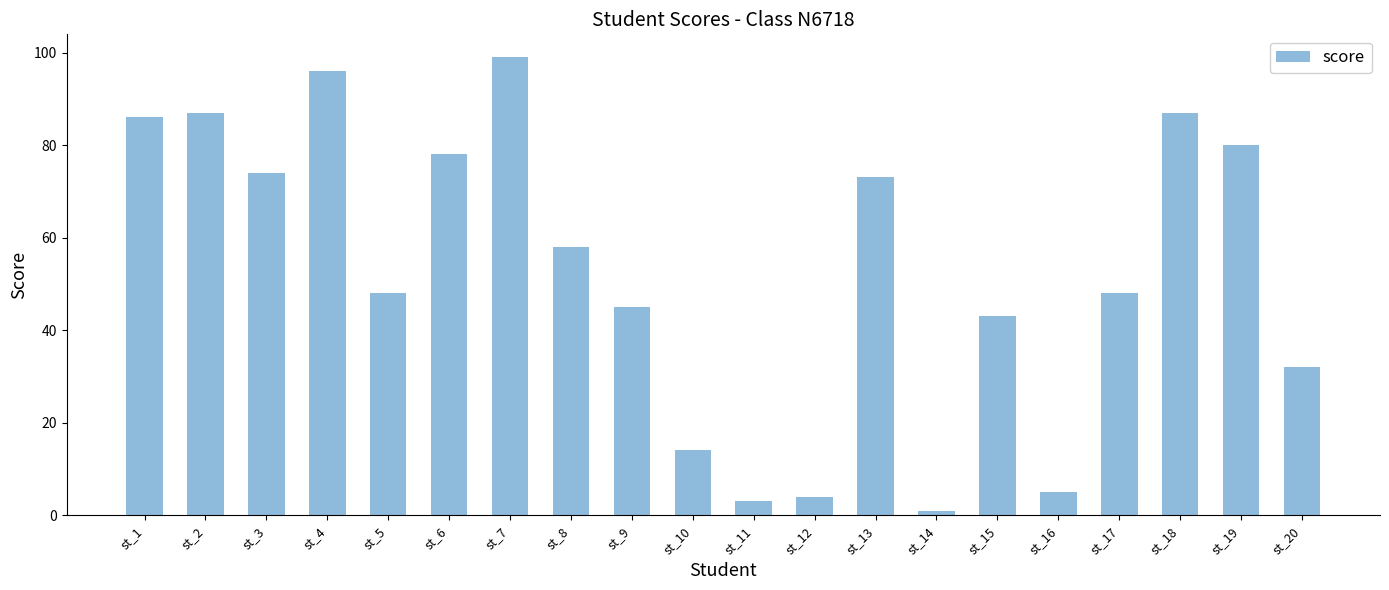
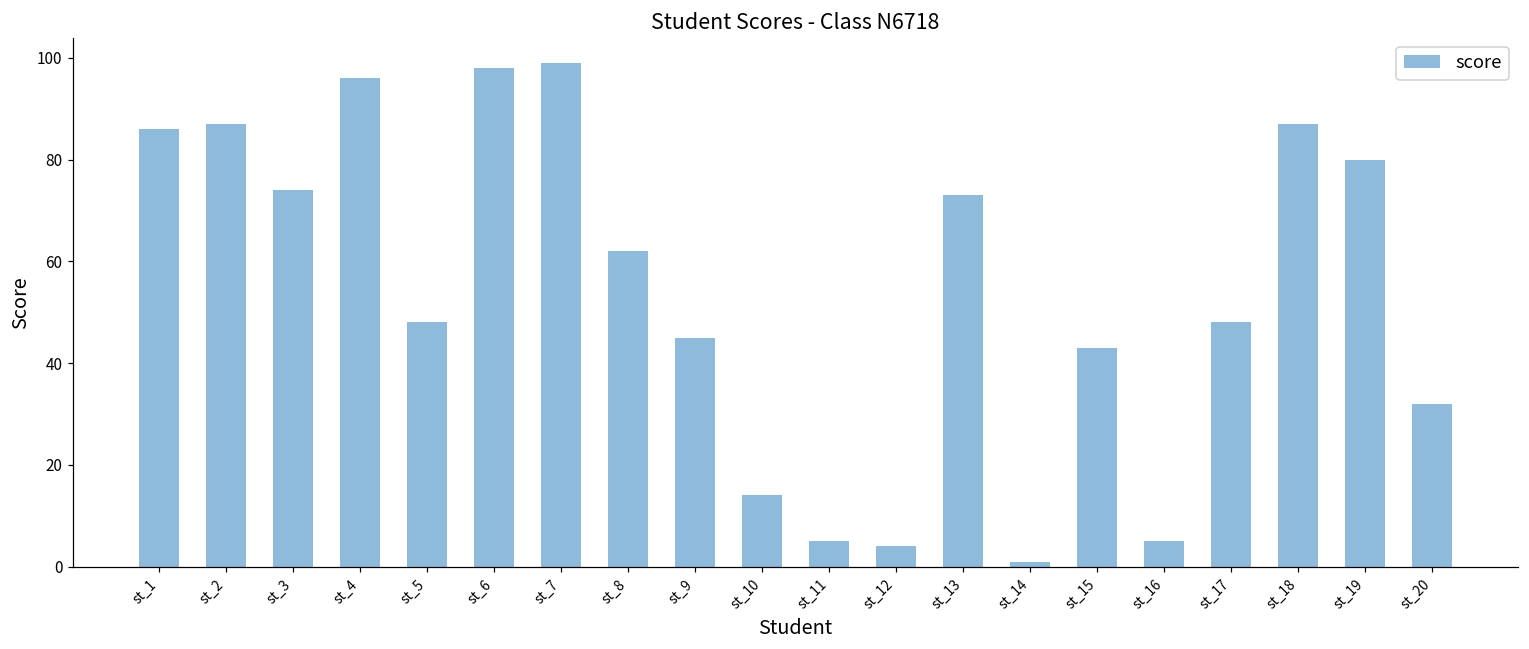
  {
    "st_1": 86,
    "st_2": 87,
    "st_3": 74,
    "st_4": 96,
    "st_5": 48,
-   "st_6": 78,
+   "st_6": 98,
    "st_7": 99,
-   "st_8": 58,
+   "st_8": 62,
    "st_9": 45,
    "st_10": 14,
-   "st_11": 3,
+   "st_11": 5,
    "st_12": 4,
    "st_13": 73,
    "st_14": 1,
    "st_15": 43,
    "st_16": 5,
    "st_17": 48,
    "st_18": 87,
    "st_19": 80,
    "st_20": 32
  }
